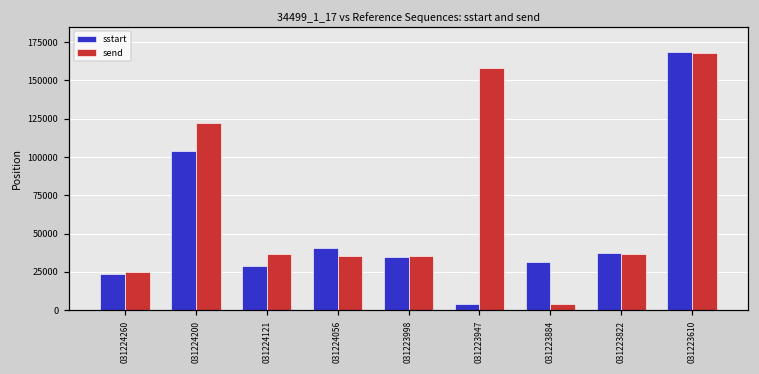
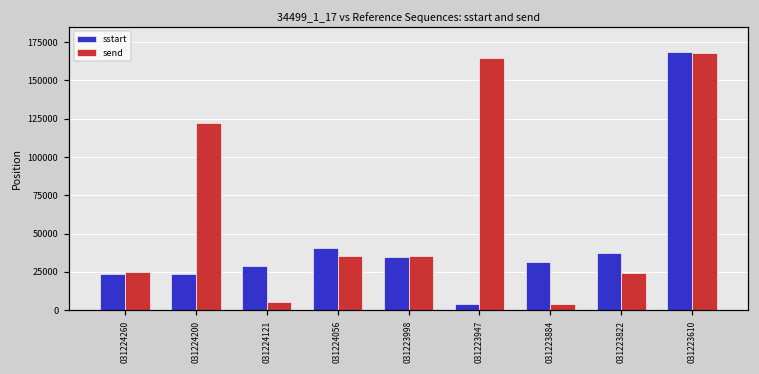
  {
    "sstart": {
      "031224260": 24000,
-     "031224200": 104000,
+     "031224200": 24000,
      "031224121": 29000,
      "031224056": 41000,
      "031223998": 35000,
      "031223947": 4000,
      "031223884": 31000,
      "031223822": 38000,
      "031223610": 169000
    },
    "send": {
      "031224260": 25000,
      "031224200": 122000,
-     "031224121": 37000,
+     "031224121": 6000,
      "031224056": 35000,
      "031223998": 35000,
-     "031223947": 158000,
+     "031223947": 164000,
      "031223884": 4000,
-     "031223822": 37000,
+     "031223822": 24000,
      "031223610": 168000
    }
  }
